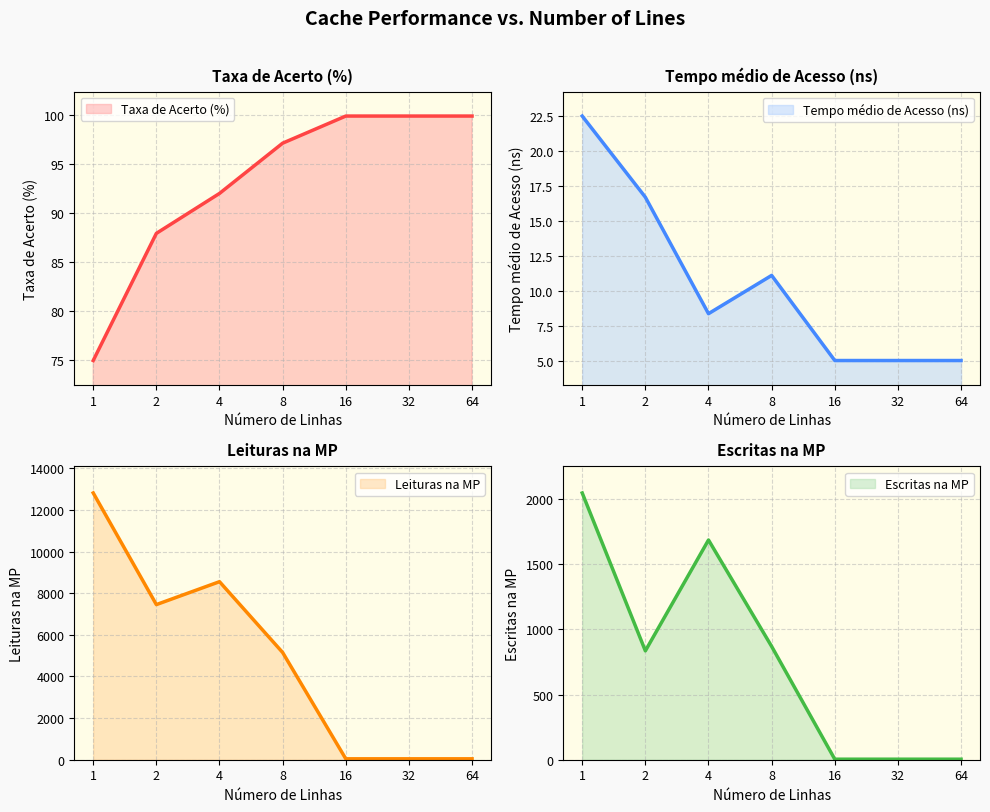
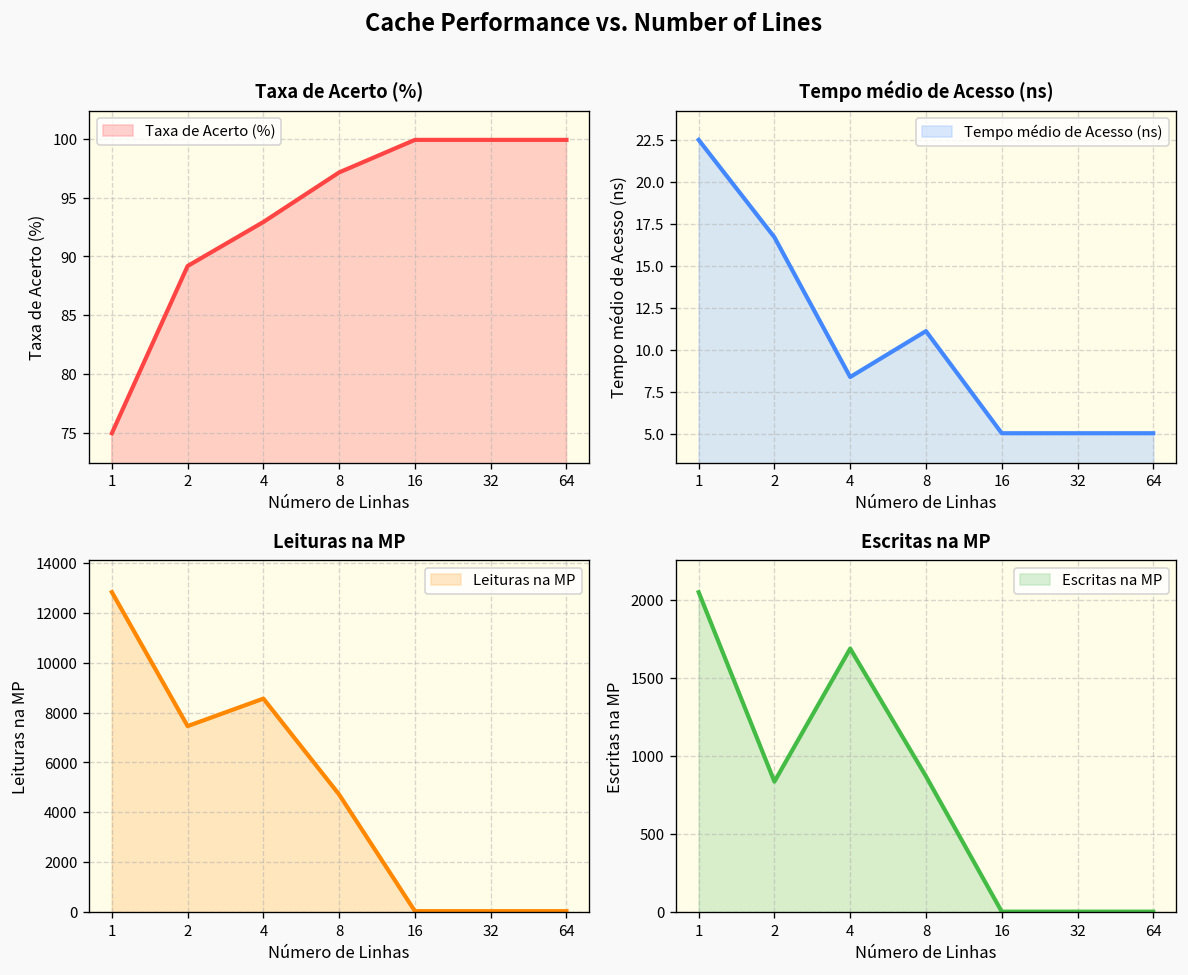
  {
    "Taxa de Acerto (%)": {
      "1": 75,
-     "2": 88,
-     "4": 92,
+     "2": 89,
+     "4": 93,
      "8": 97,
      "16": 100,
      "32": 100,
      "64": 100
    },
    "Tempo médio de Acesso (ns)": {
      "1": 22.5,
      "2": 16.7,
      "4": 8.4,
      "8": 11.1,
      "16": 5.1,
      "32": 5.1,
      "64": 5.1
    },
    "Leituras na MP": {
      "1": 12800,
      "2": 7500,
      "4": 8600,
-     "8": 5200,
+     "8": 4700,
      "16": 0,
      "32": 0,
      "64": 0
    },
    "Escritas na MP": {
      "1": 2050,
      "2": 840,
      "4": 1690,
      "8": 870,
      "16": 0,
      "32": 0,
      "64": 0
    }
  }
